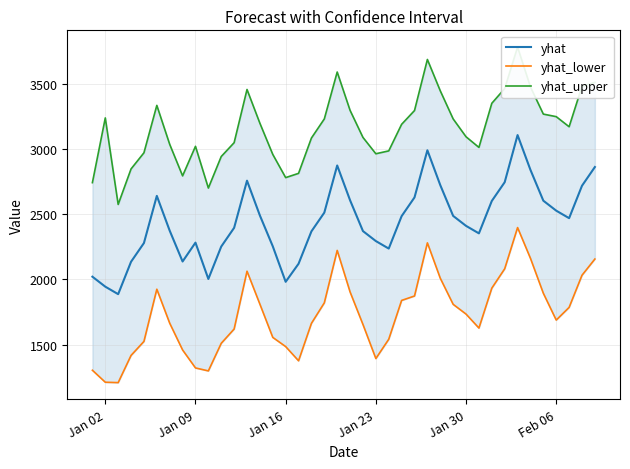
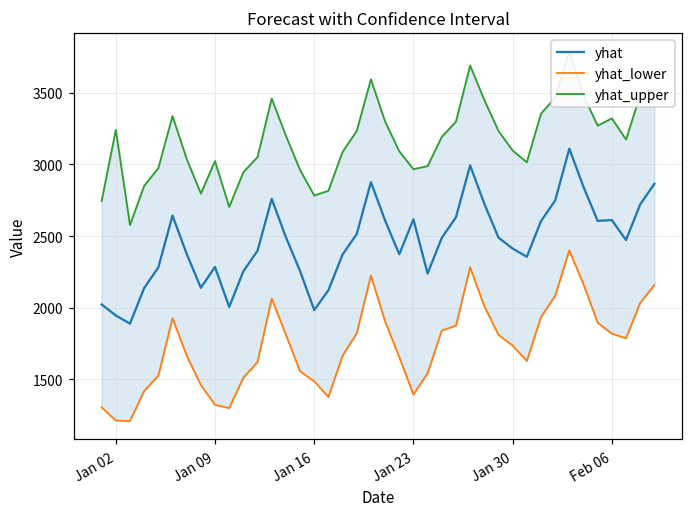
  {
    "yhat": {
      "Jan 02": 1940,
      "Jan 09": 2280,
      "Jan 16": 1980,
-     "Jan 23": 2300,
+     "Jan 23": 2620,
      "Jan 30": 2410,
-     "Feb 06": 2530
+     "Feb 06": 2610
    },
    "yhat_lower": {
      "Jan 02": 1210,
      "Jan 09": 1320,
      "Jan 16": 1480,
      "Jan 23": 1390,
      "Jan 30": 1730,
-     "Feb 06": 1690
+     "Feb 06": 1820
    },
    "yhat_upper": {
      "Jan 02": 3240,
      "Jan 09": 3020,
      "Jan 16": 2780,
      "Jan 23": 2970,
      "Jan 30": 3100,
-     "Feb 06": 3250
+     "Feb 06": 3320
    }
  }
